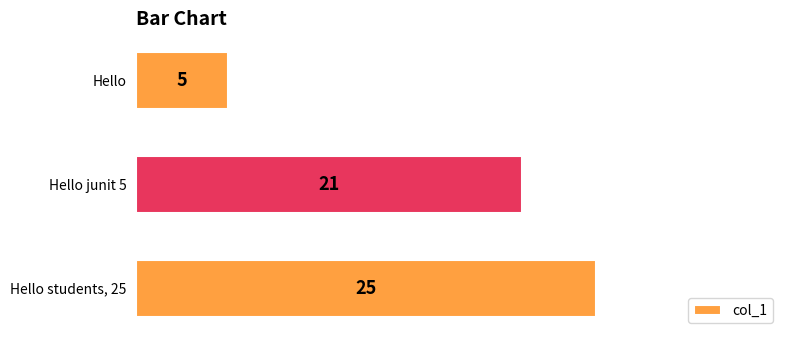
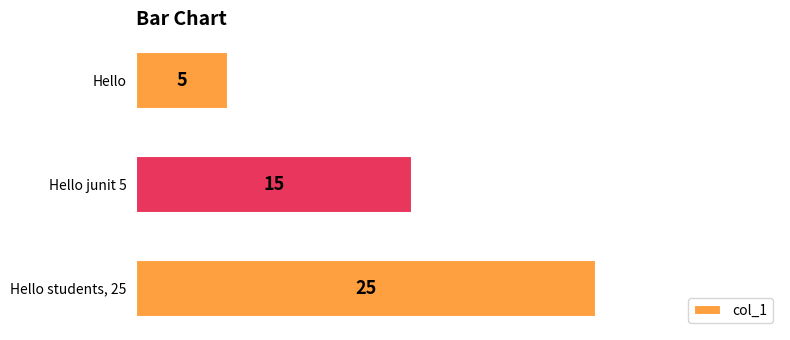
  {
    "Hello": 5,
-   "Hello junit 5": 21,
+   "Hello junit 5": 15,
    "Hello students, 25": 25
  }
